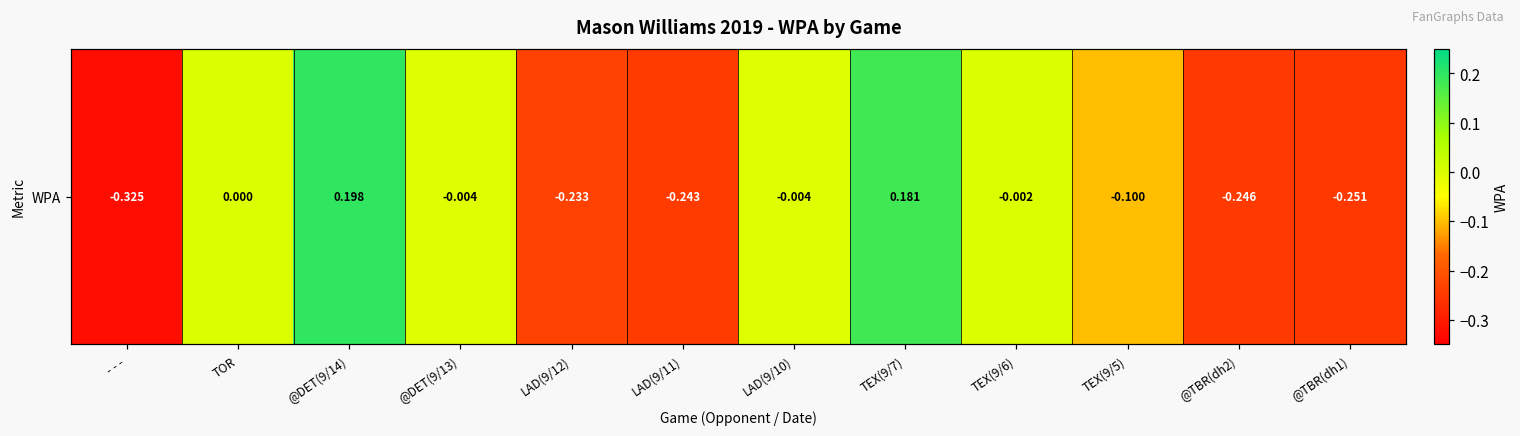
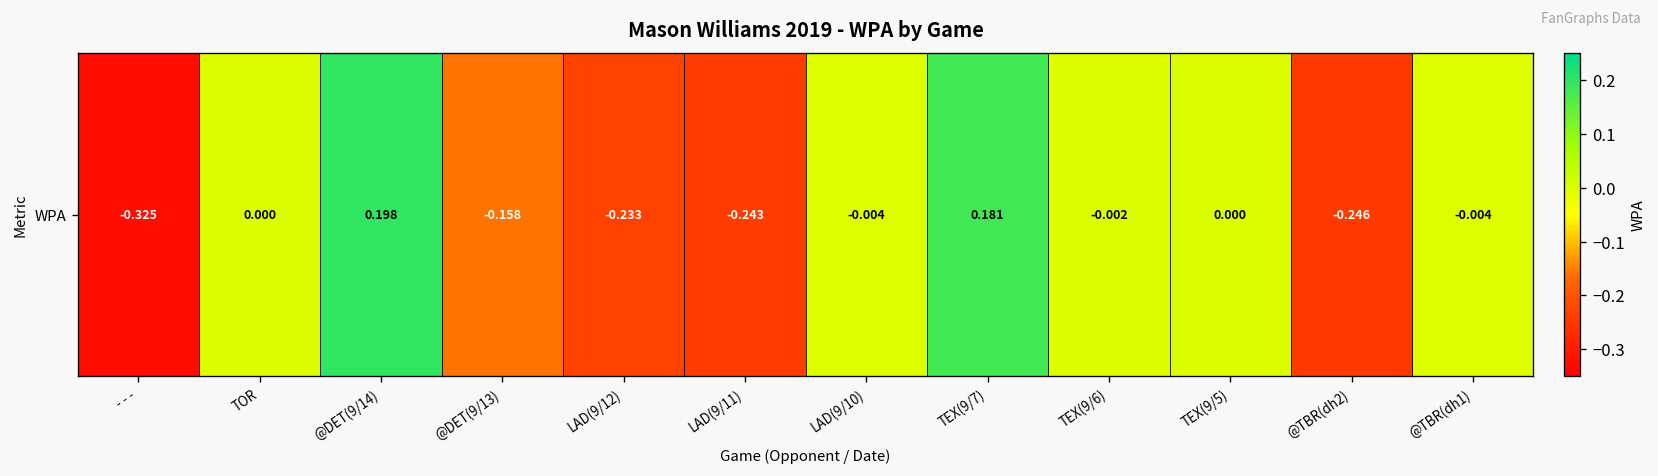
  {
    "WPA": {
      "- - -": -0.325,
      "TOR": 0.000,
      "@DET(9/14)": 0.198,
-     "@DET(9/13)": -0.004,
+     "@DET(9/13)": -0.158,
      "LAD(9/12)": -0.233,
      "LAD(9/11)": -0.243,
      "LAD(9/10)": -0.004,
      "TEX(9/7)": 0.181,
      "TEX(9/6)": -0.002,
-     "TEX(9/5)": -0.100,
+     "TEX(9/5)": 0.000,
      "@TBR(dh2)": -0.246,
-     "@TBR(dh1)": -0.251
+     "@TBR(dh1)": -0.004
    }
  }
